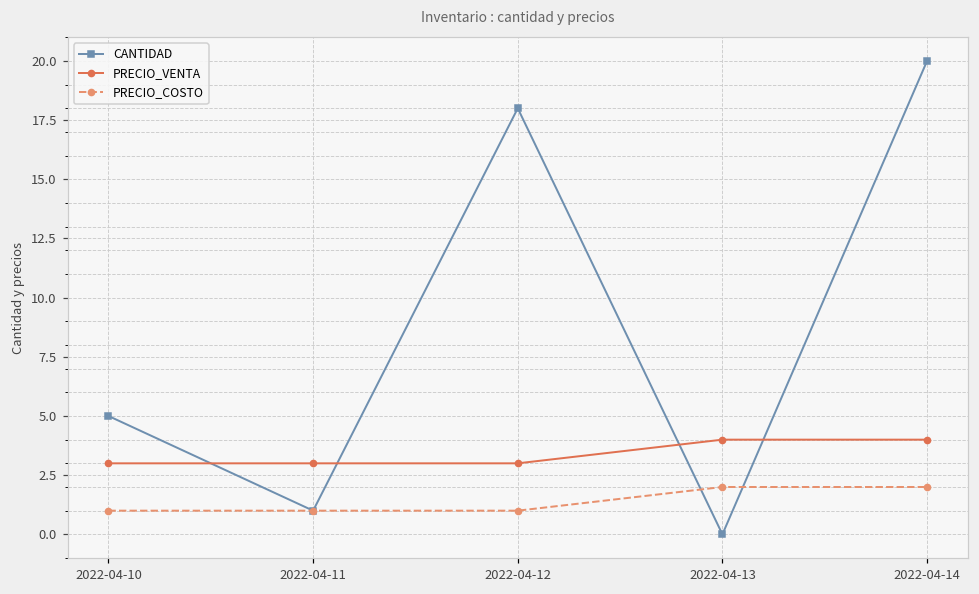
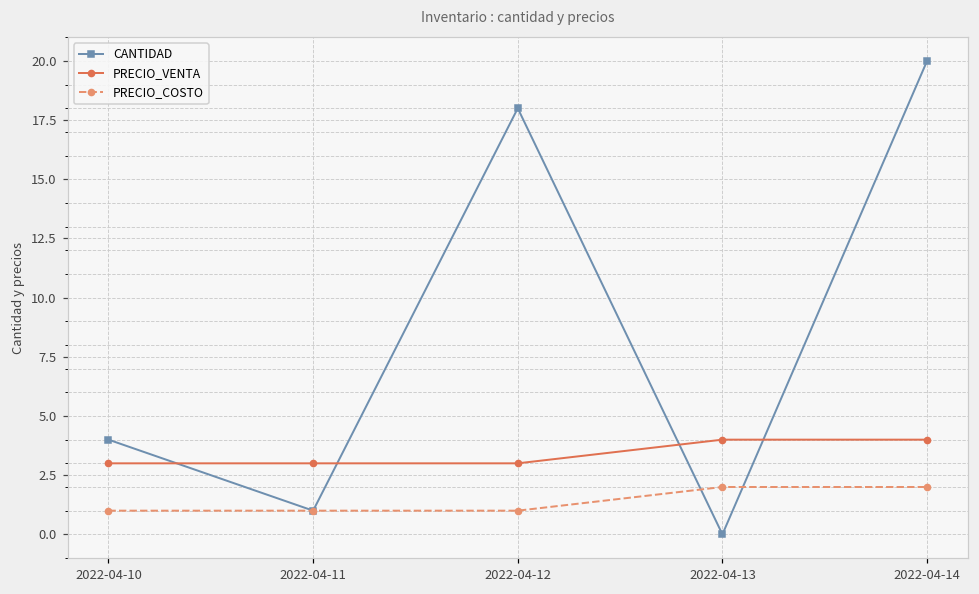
  {
    "CANTIDAD": {
-     "2022-04-10": 5,
+     "2022-04-10": 4,
      "2022-04-12": 18,
      "2022-04-13": 0,
      "2022-04-14": 20
    }
  }
